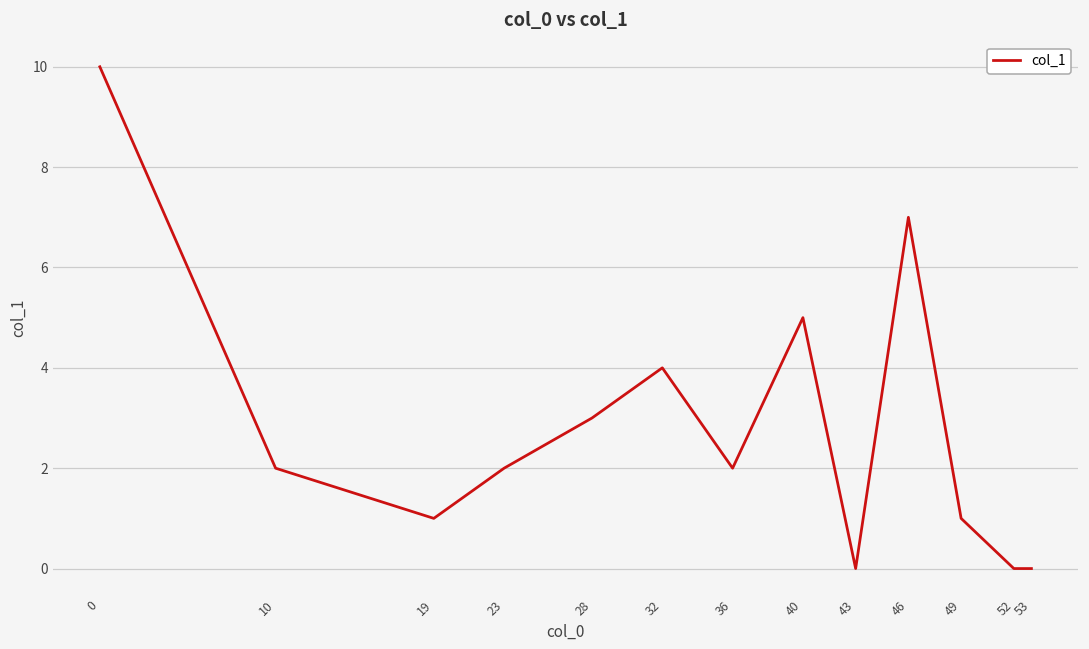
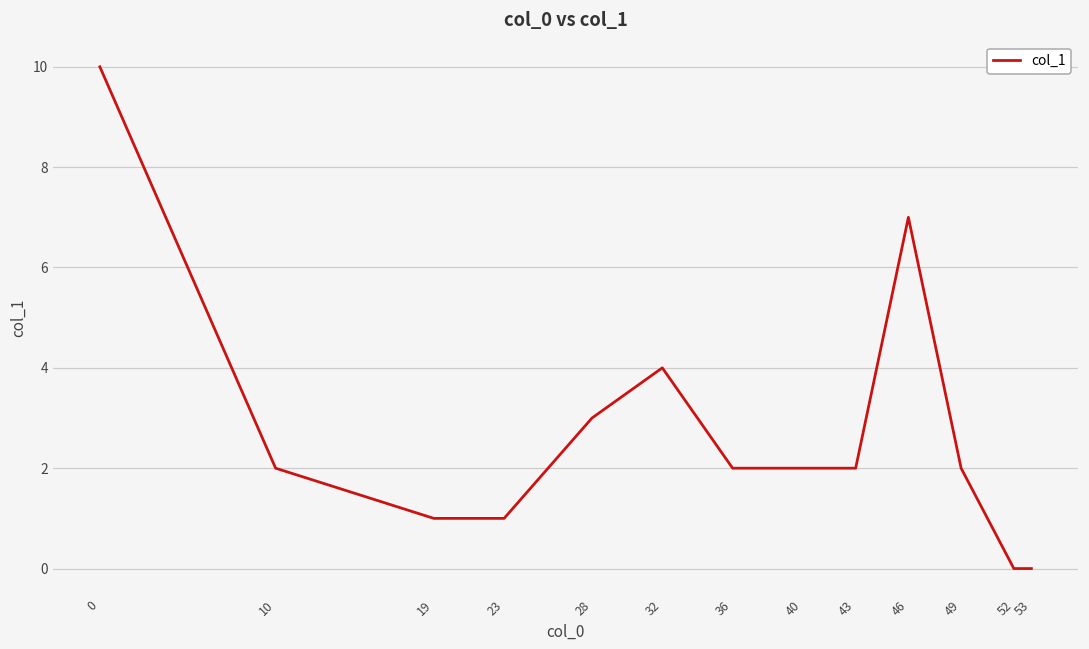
  {
    "0": 10,
    "10": 2,
    "19": 1,
-   "23": 2,
+   "23": 1,
    "28": 3,
    "32": 4,
    "36": 2,
-   "40": 5,
-   "43": 0,
+   "40": 2,
+   "43": 2,
    "46": 7,
-   "49": 1,
+   "49": 2,
    "52": 0,
    "53": 0
  }
